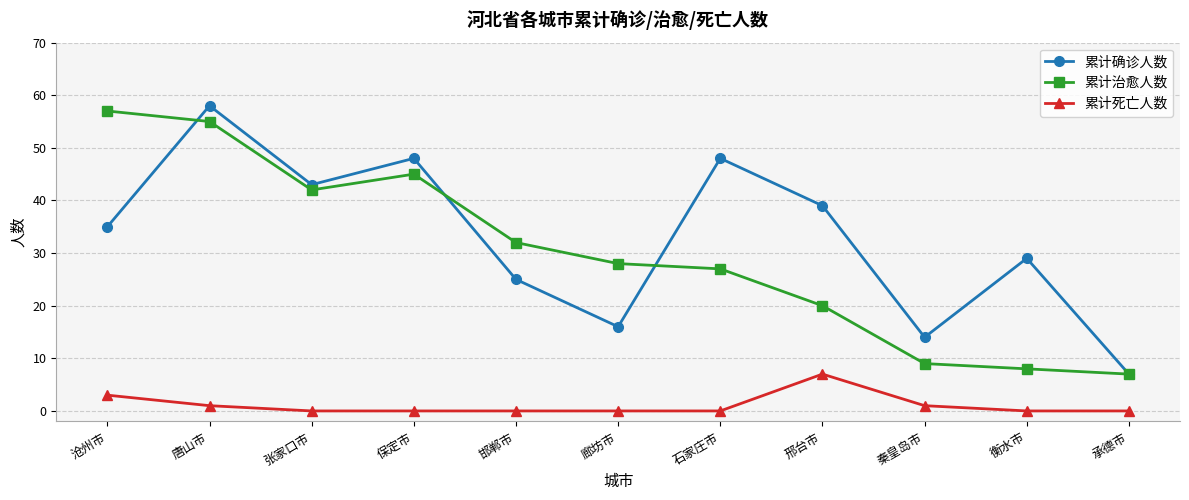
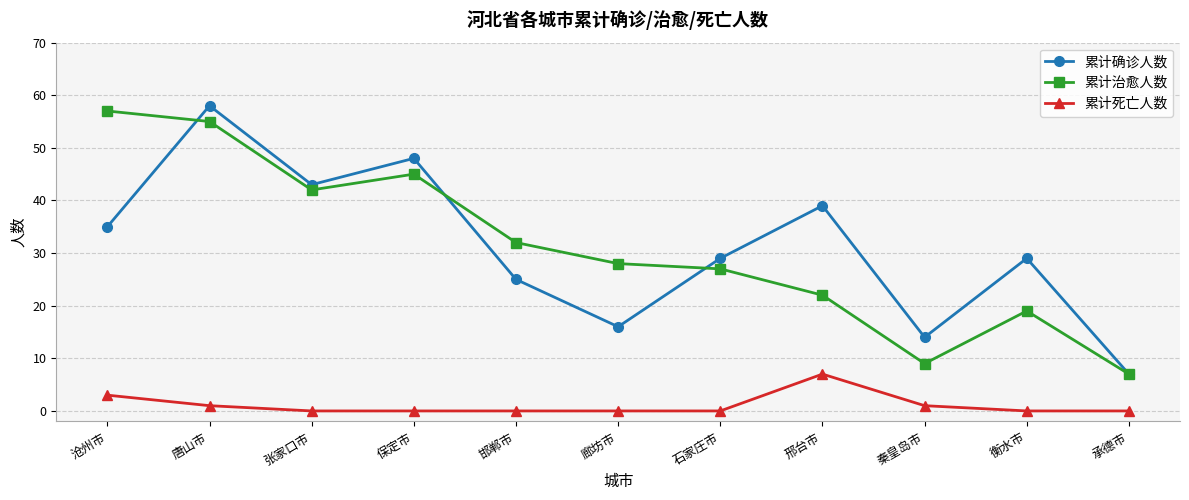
  {
    "累计确诊人数": {
      "沧州市": 35,
      "唐山市": 58,
      "张家口市": 43,
      "保定市": 48,
      "邯郸市": 25,
      "廊坊市": 16,
-     "石家庄市": 48,
+     "石家庄市": 29,
      "邢台市": 39,
      "秦皇岛市": 14,
      "衡水市": 29
    },
    "累计治愈人数": {
      "沧州市": 57,
      "唐山市": 55,
      "张家口市": 42,
      "保定市": 45,
      "邯郸市": 32,
      "廊坊市": 28,
      "石家庄市": 27,
-     "邢台市": 20,
+     "邢台市": 22,
      "秦皇岛市": 9,
-     "衡水市": 8
+     "衡水市": 19
    },
    "累计死亡人数": {
      "沧州市": 3,
      "唐山市": 1,
      "张家口市": 0,
      "保定市": 0,
      "邯郸市": 0,
      "廊坊市": 0,
      "石家庄市": 0,
      "邢台市": 7,
      "秦皇岛市": 1,
      "衡水市": 0,
      "承德市": 0
    }
  }
